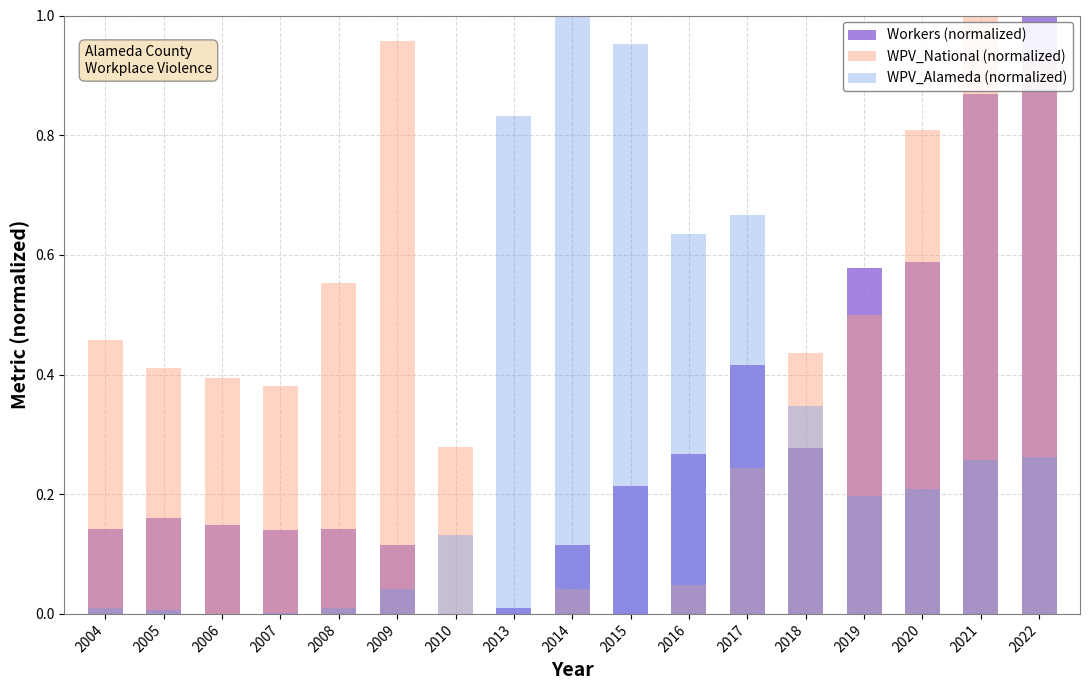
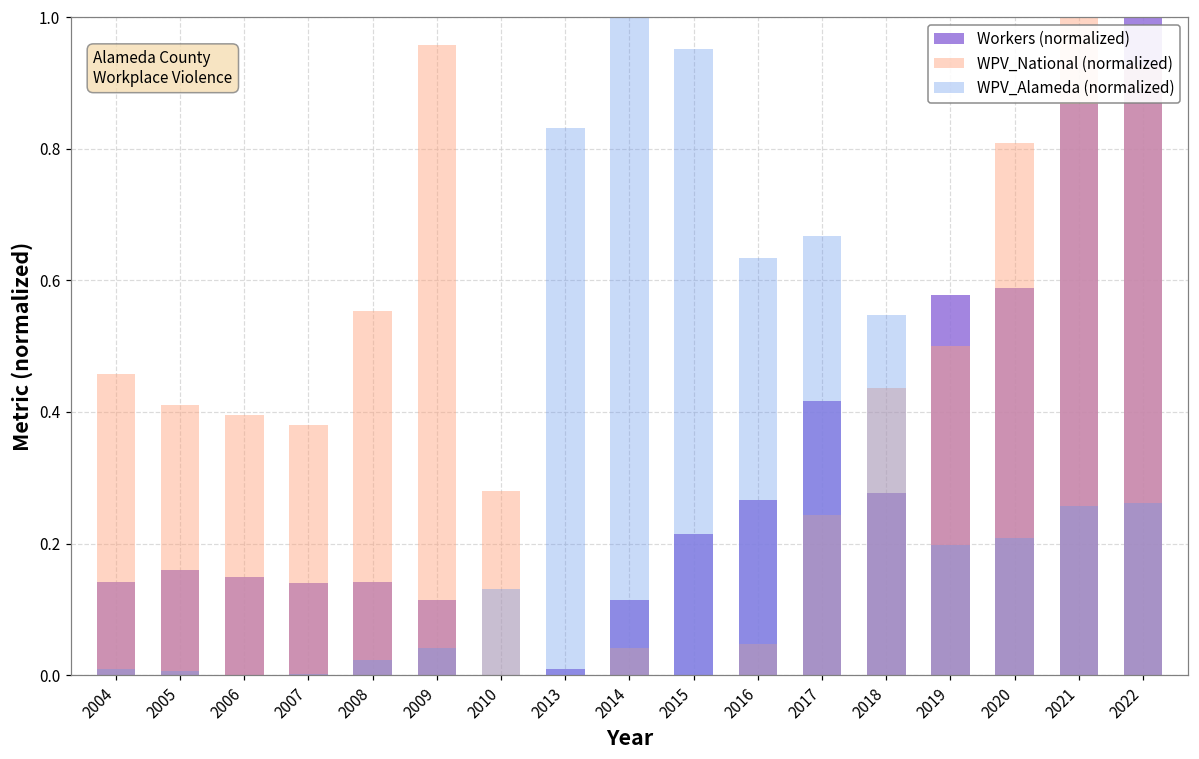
  {
    "Workers (normalized)": {
      "2010": 0.00,
      "2019": 0.58,
      "2022": 1.00
    },
    "WPV_National (normalized)": {
      "2004": 0.46,
      "2005": 0.41,
      "2006": 0.39,
      "2007": 0.38,
      "2008": 0.55,
      "2009": 0.96,
      "2010": 0.28,
      "2013": 0.00,
      "2015": 0.00,
      "2020": 0.81,
      "2021": 1.00
    },
    "WPV_Alameda (normalized)": {
      "2006": 0.00,
-     "2008": 0.01,
+     "2008": 0.02,
      "2013": 0.83,
      "2014": 1.00,
      "2015": 0.95,
      "2016": 0.63,
      "2017": 0.67,
-     "2018": 0.35
+     "2018": 0.55
    }
  }
